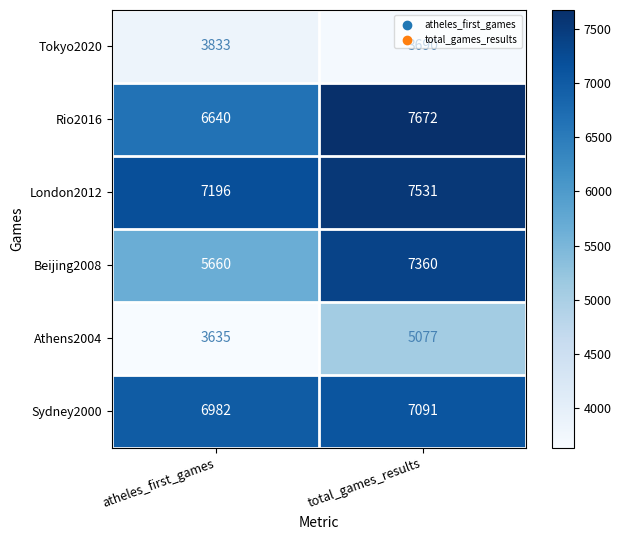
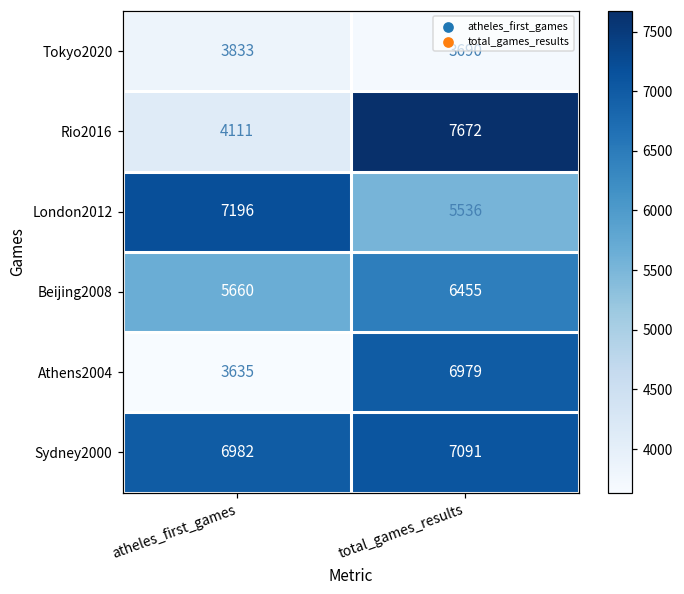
  {
    "Tokyo2020": {
      "atheles_first_games": 3833
    },
    "Rio2016": {
-     "atheles_first_games": 6640,
+     "atheles_first_games": 4111,
      "total_games_results": 7672
    },
    "London2012": {
      "atheles_first_games": 7196,
-     "total_games_results": 7531
+     "total_games_results": 5536
    },
    "Beijing2008": {
      "atheles_first_games": 5660,
-     "total_games_results": 7360
+     "total_games_results": 6455
    },
    "Athens2004": {
      "atheles_first_games": 3635,
-     "total_games_results": 5077
+     "total_games_results": 6979
    },
    "Sydney2000": {
      "atheles_first_games": 6982,
      "total_games_results": 7091
    }
  }
